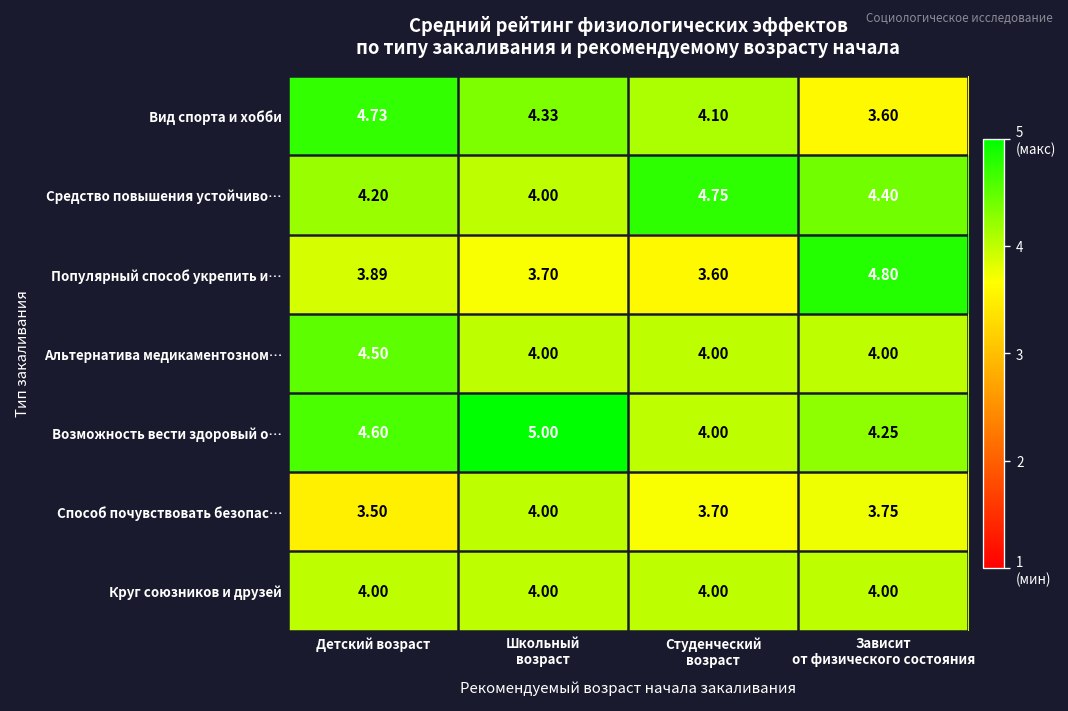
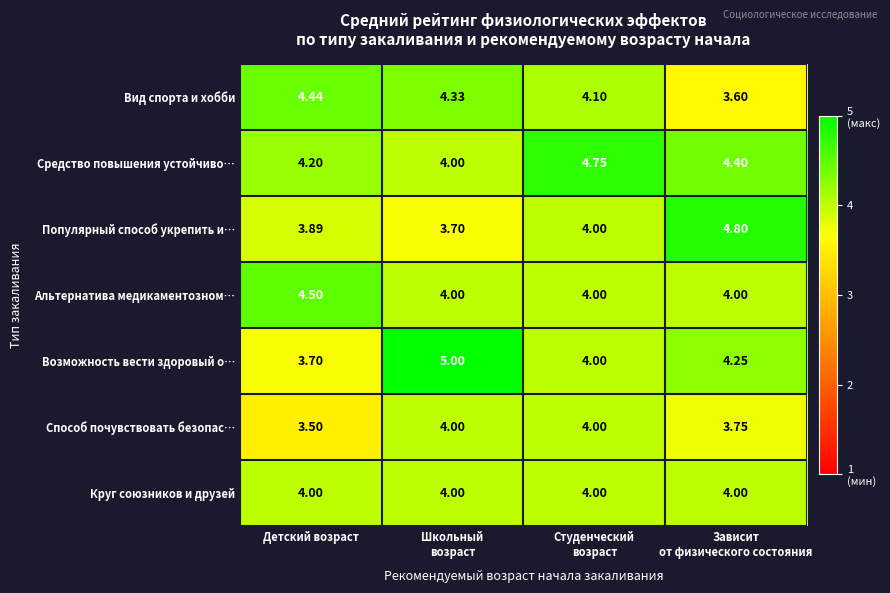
  {
    "Вид спорта и хобби": {
-     "Детский возраст": 4.73,
+     "Детский возраст": 4.44,
      "Школьный возраст": 4.33,
      "Студенческий возраст": 4.10,
      "Зависит от физического состояния": 3.60
    },
    "Средство повышения устойчиво…": {
      "Детский возраст": 4.20,
      "Школьный возраст": 4.00,
      "Студенческий возраст": 4.75,
      "Зависит от физического состояния": 4.40
    },
    "Популярный способ укрепить и…": {
      "Детский возраст": 3.89,
      "Школьный возраст": 3.70,
-     "Студенческий возраст": 3.60,
+     "Студенческий возраст": 4.00,
      "Зависит от физического состояния": 4.80
    },
    "Альтернатива медикаментозном…": {
      "Детский возраст": 4.50,
      "Школьный возраст": 4.00,
      "Студенческий возраст": 4.00,
      "Зависит от физического состояния": 4.00
    },
    "Возможность вести здоровый о…": {
-     "Детский возраст": 4.60,
+     "Детский возраст": 3.70,
      "Школьный возраст": 5.00,
      "Студенческий возраст": 4.00,
      "Зависит от физического состояния": 4.25
    },
    "Способ почувствовать безопас…": {
      "Детский возраст": 3.50,
      "Школьный возраст": 4.00,
-     "Студенческий возраст": 3.70,
+     "Студенческий возраст": 4.00,
      "Зависит от физического состояния": 3.75
    },
    "Круг союзников и друзей": {
      "Детский возраст": 4.00,
      "Школьный возраст": 4.00,
      "Студенческий возраст": 4.00,
      "Зависит от физического состояния": 4.00
    }
  }
